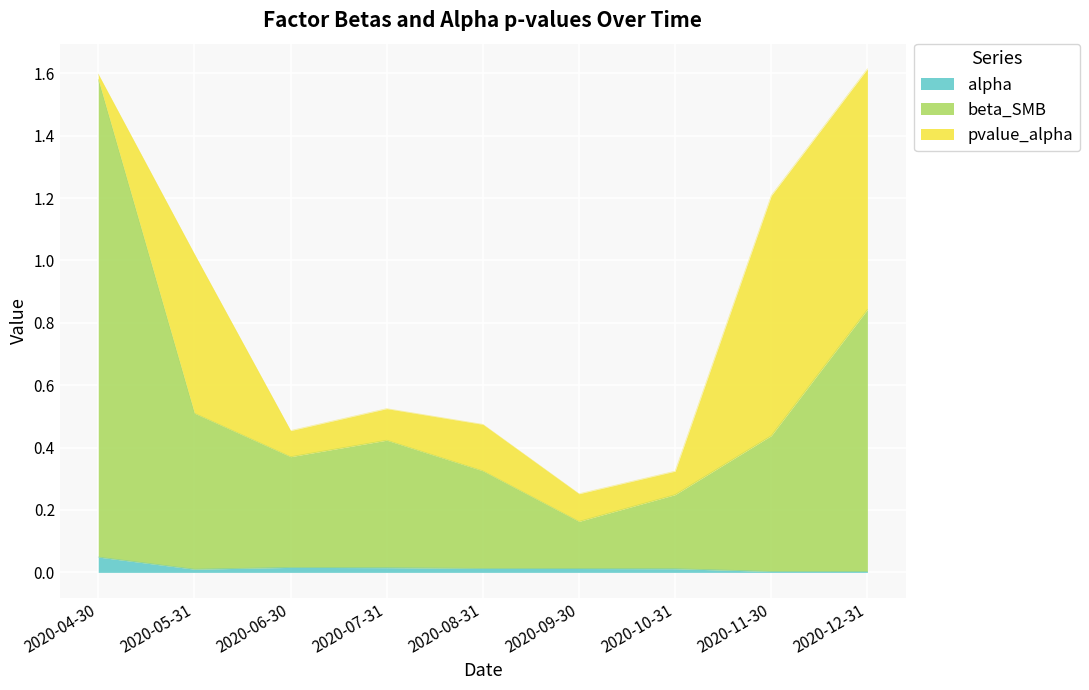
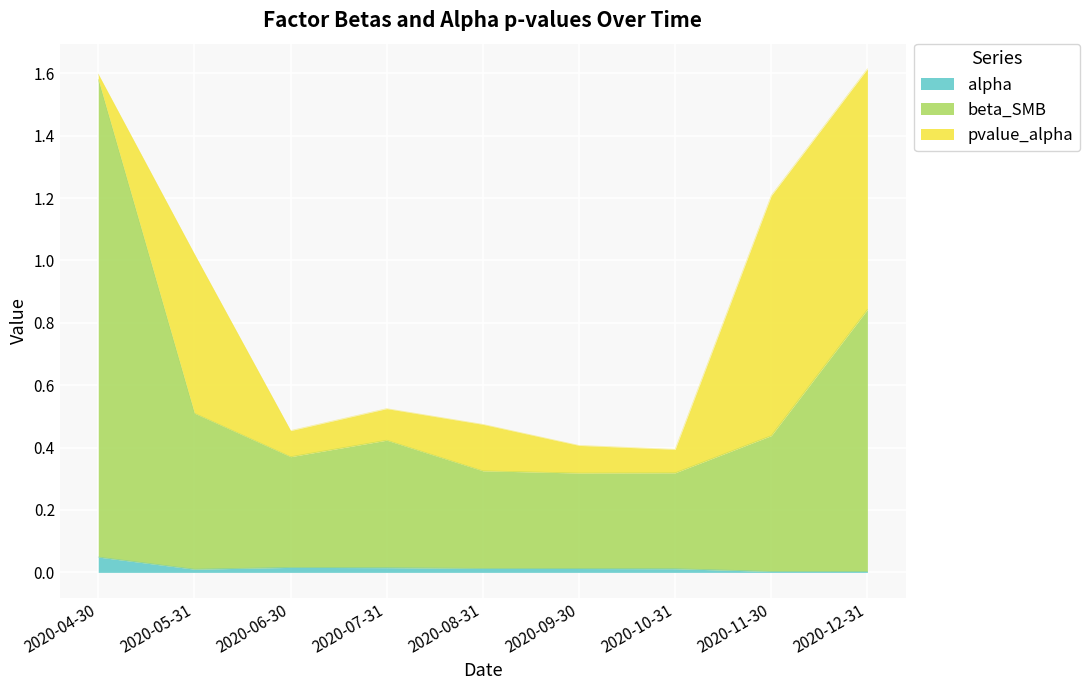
  {
    "alpha": {
      "2020-04-30": 0.05,
      "2020-05-31": 0.01,
      "2020-06-30": 0.02,
      "2020-07-31": 0.02,
      "2020-08-31": 0.01,
      "2020-09-30": 0.01,
      "2020-10-31": 0.01,
      "2020-11-30": 0.00,
      "2020-12-31": 0.00
    },
    "beta_SMB": {
      "2020-04-30": 1.53,
      "2020-05-31": 0.50,
      "2020-06-30": 0.35,
      "2020-07-31": 0.41,
      "2020-08-31": 0.31,
-     "2020-09-30": 0.15,
-     "2020-10-31": 0.24,
+     "2020-09-30": 0.31,
+     "2020-10-31": 0.31,
      "2020-11-30": 0.44,
      "2020-12-31": 0.84
    },
    "pvalue_alpha": {
      "2020-04-30": 0.02,
      "2020-05-31": 0.51,
      "2020-06-30": 0.08,
      "2020-07-31": 0.10,
      "2020-08-31": 0.15,
      "2020-09-30": 0.09,
      "2020-10-31": 0.08,
      "2020-11-30": 0.77,
      "2020-12-31": 0.77
    }
  }
